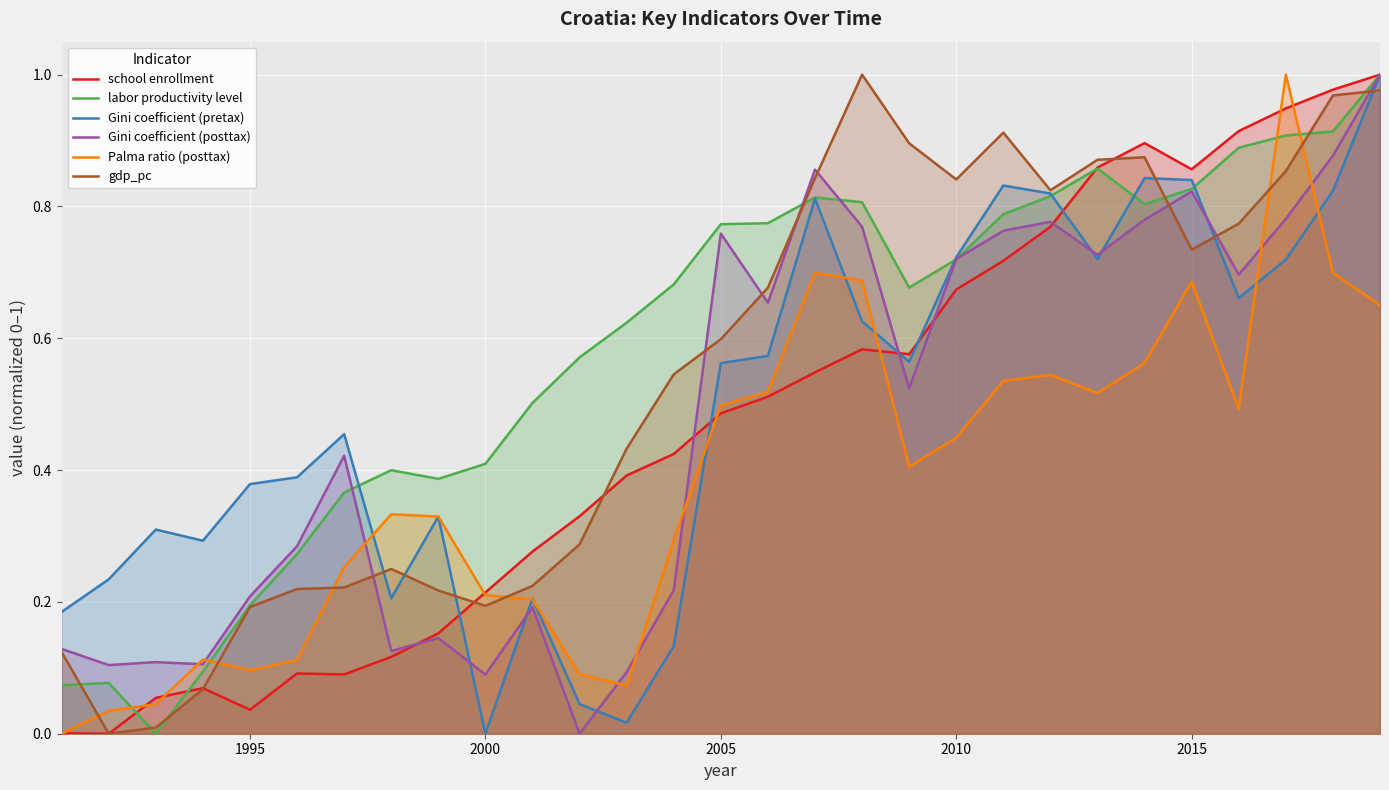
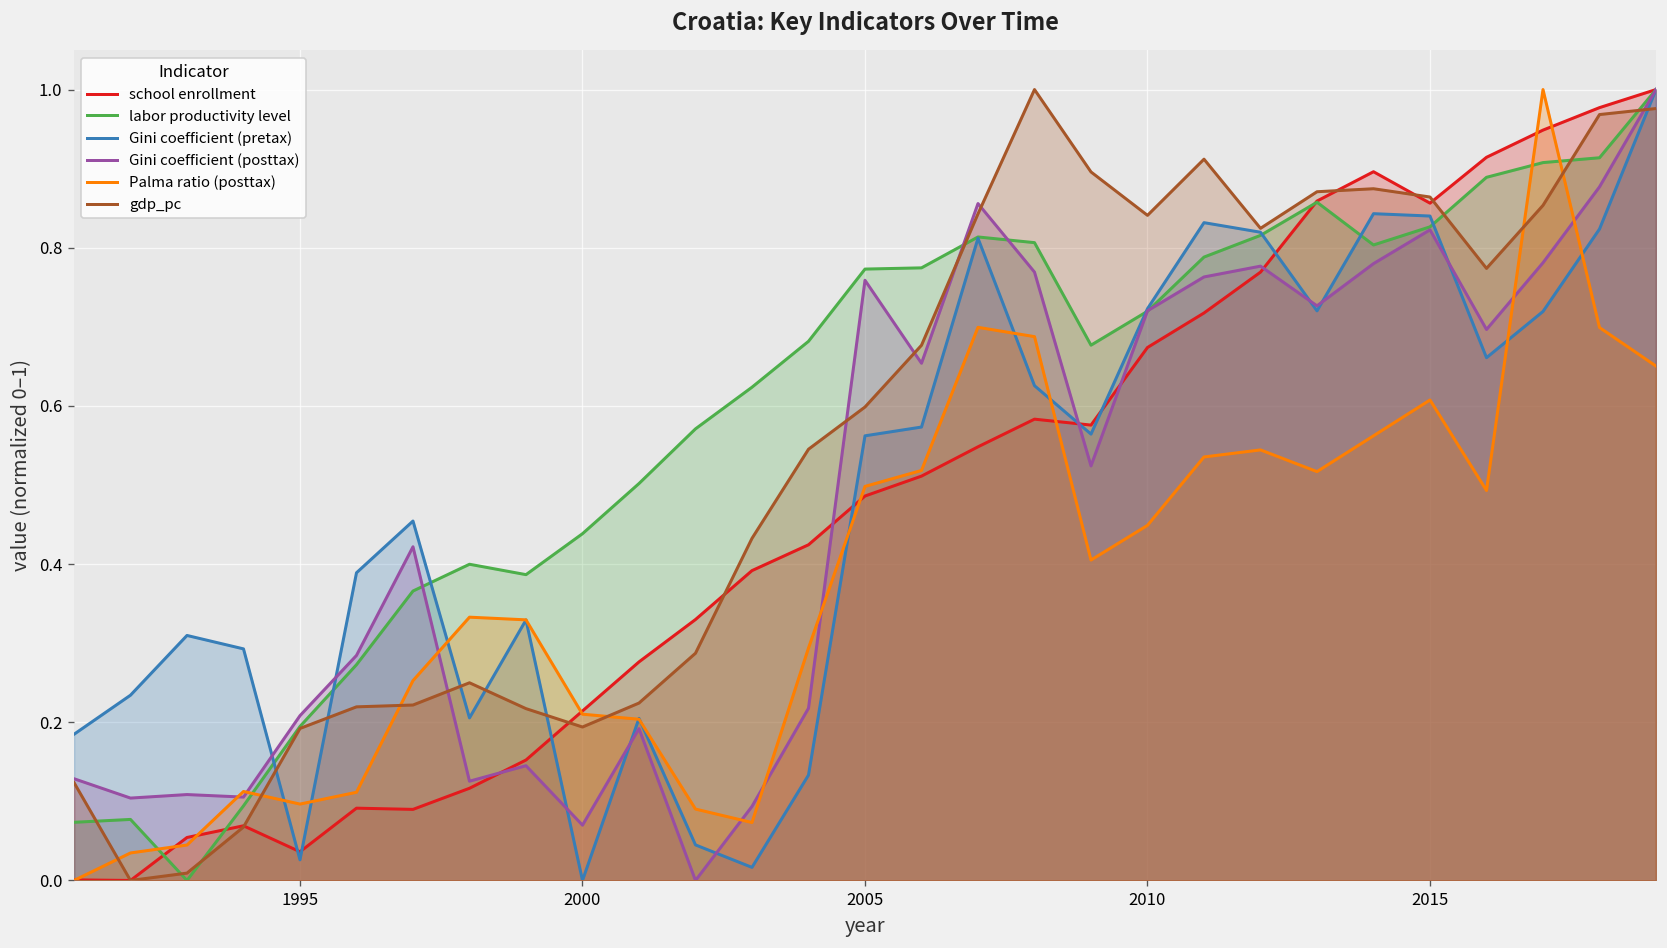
  {
    "school enrollment": {
      "1995": 0.04,
      "2000": 0.21,
      "2005": 0.49,
      "2010": 0.67,
      "2015": 0.86
    },
    "labor productivity level": {
-     "2000": 0.41,
+     "2000": 0.44,
      "2005": 0.77
    },
    "Gini coefficient (pretax)": {
-     "1995": 0.38,
+     "1995": 0.03,
      "2000": 0.00,
      "2005": 0.56,
      "2015": 0.84
    },
    "Gini coefficient (posttax)": {
      "1995": 0.21,
-     "2000": 0.09,
+     "2000": 0.07,
      "2005": 0.76
    },
    "Palma ratio (posttax)": {
      "1995": 0.10,
      "2000": 0.21,
      "2005": 0.50,
      "2010": 0.45,
-     "2015": 0.69
+     "2015": 0.61
    },
    "gdp_pc": {
      "2000": 0.19,
      "2005": 0.60,
      "2010": 0.84,
-     "2015": 0.73
+     "2015": 0.86
    }
  }
